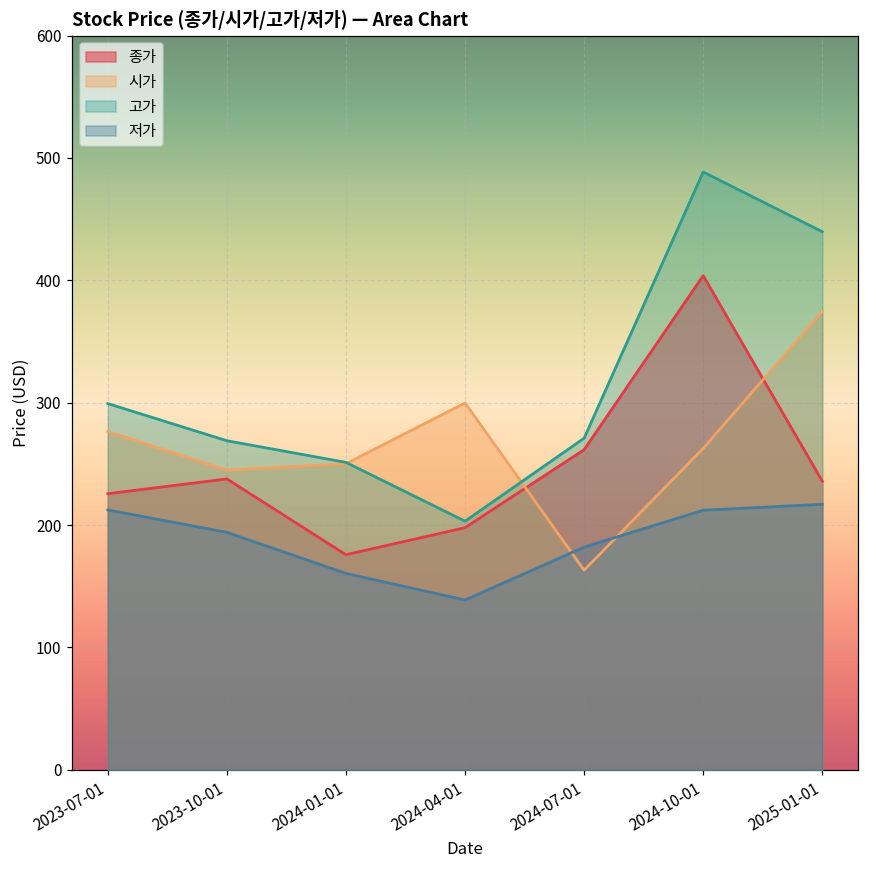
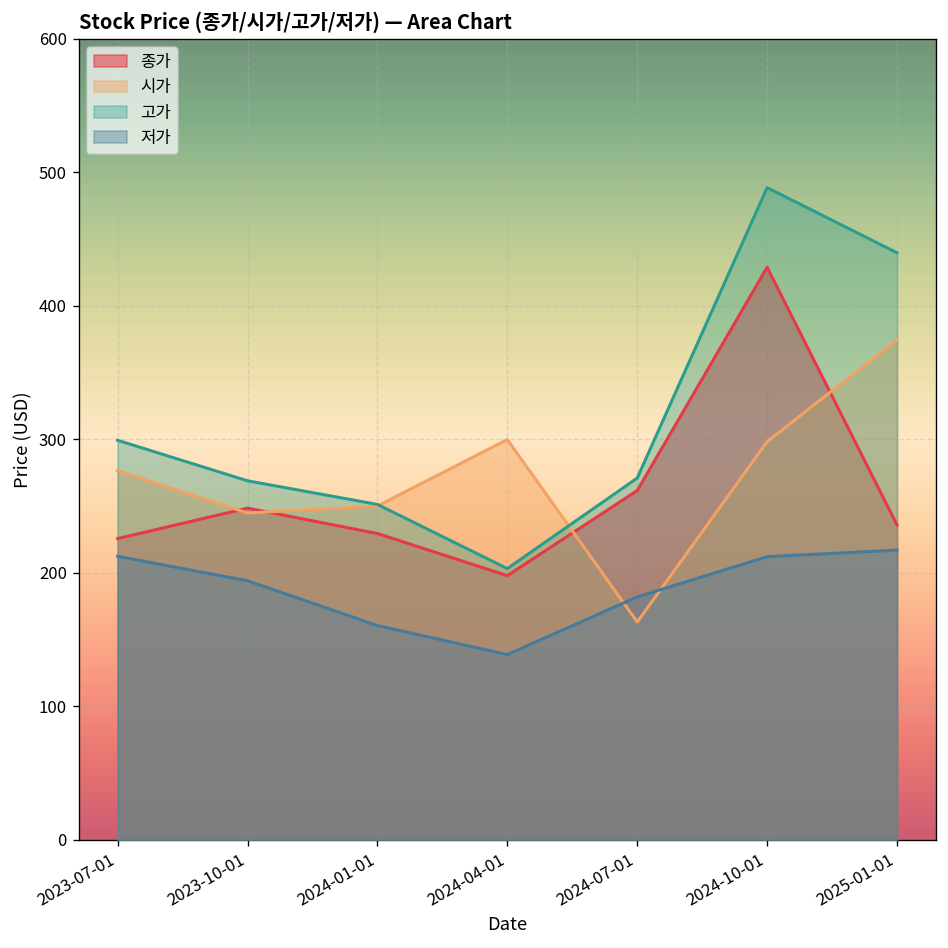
  {
    "종가": {
      "2023-07-01": 226,
-     "2023-10-01": 238,
-     "2024-01-01": 176,
+     "2023-10-01": 248,
+     "2024-01-01": 229,
      "2024-04-01": 198,
      "2024-07-01": 262,
-     "2024-10-01": 404,
+     "2024-10-01": 429,
      "2025-01-01": 236
    },
    "시가": {
      "2023-07-01": 276,
      "2023-10-01": 245,
      "2024-04-01": 300,
      "2024-07-01": 163,
-     "2024-10-01": 263,
+     "2024-10-01": 298,
      "2025-01-01": 375
    }
  }
